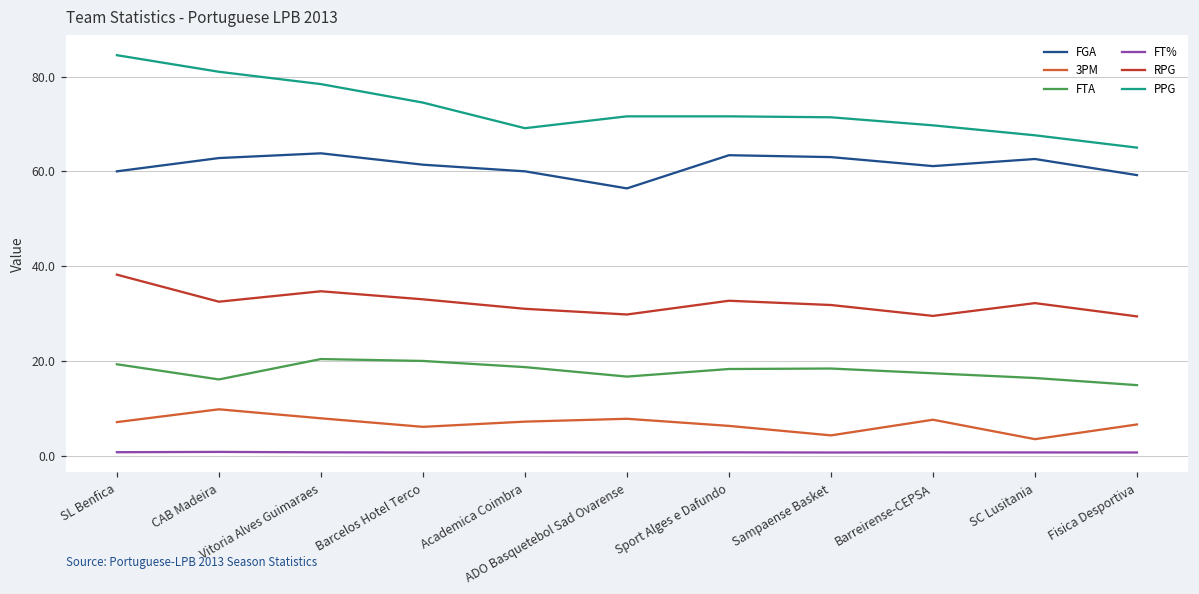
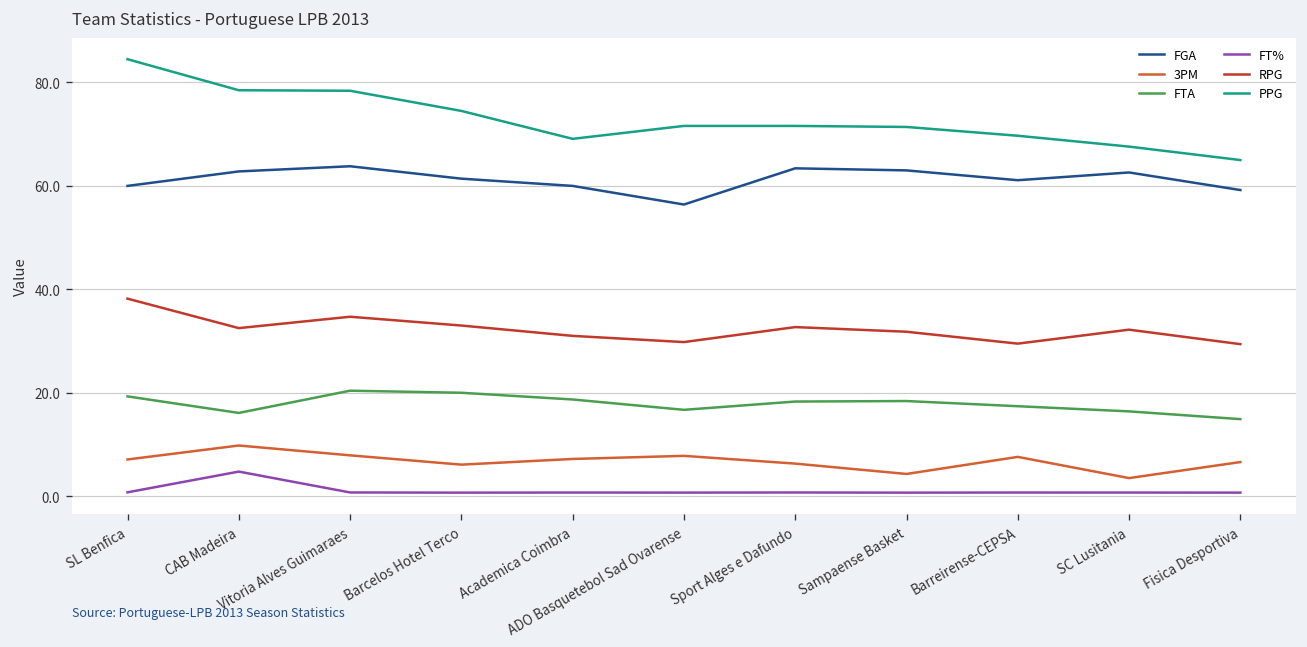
  {
    "FGA": {
      "SL Benfica": 60,
      "CAB Madeira": 63,
      "Vitoria Alves Guimaraes": 64,
      "Barcelos Hotel Terco": 61,
      "Academica Coimbra": 60,
      "ADO Basquetebol Sad Ovarense": 56,
      "Sport Alges e Dafundo": 63,
      "Sampaense Basket": 63,
      "Barreirense-CEPSA": 61,
      "SC Lusitania": 63,
      "Fisica Desportiva": 59
    },
    "FTA": {
      "SL Benfica": 19,
      "CAB Madeira": 16,
      "Vitoria Alves Guimaraes": 20,
      "Barcelos Hotel Terco": 20,
      "Academica Coimbra": 19,
      "ADO Basquetebol Sad Ovarense": 17,
      "Sport Alges e Dafundo": 18,
      "Sampaense Basket": 18,
      "Barreirense-CEPSA": 17,
      "SC Lusitania": 16,
      "Fisica Desportiva": 15
    },
    "FT%": {
      "SL Benfica": 1,
-     "CAB Madeira": 1,
+     "CAB Madeira": 5,
      "Vitoria Alves Guimaraes": 1,
      "Barcelos Hotel Terco": 1,
      "Academica Coimbra": 1,
      "ADO Basquetebol Sad Ovarense": 1,
      "Sport Alges e Dafundo": 1,
      "Sampaense Basket": 1,
      "Barreirense-CEPSA": 1,
      "SC Lusitania": 1,
      "Fisica Desportiva": 1
    },
    "PPG": {
      "SL Benfica": 85,
-     "CAB Madeira": 81,
+     "CAB Madeira": 79,
      "Vitoria Alves Guimaraes": 78,
      "Barcelos Hotel Terco": 75,
      "Academica Coimbra": 69,
      "ADO Basquetebol Sad Ovarense": 72,
      "Sport Alges e Dafundo": 72,
      "Sampaense Basket": 71,
      "Barreirense-CEPSA": 70,
      "SC Lusitania": 68,
      "Fisica Desportiva": 65
    }
  }
